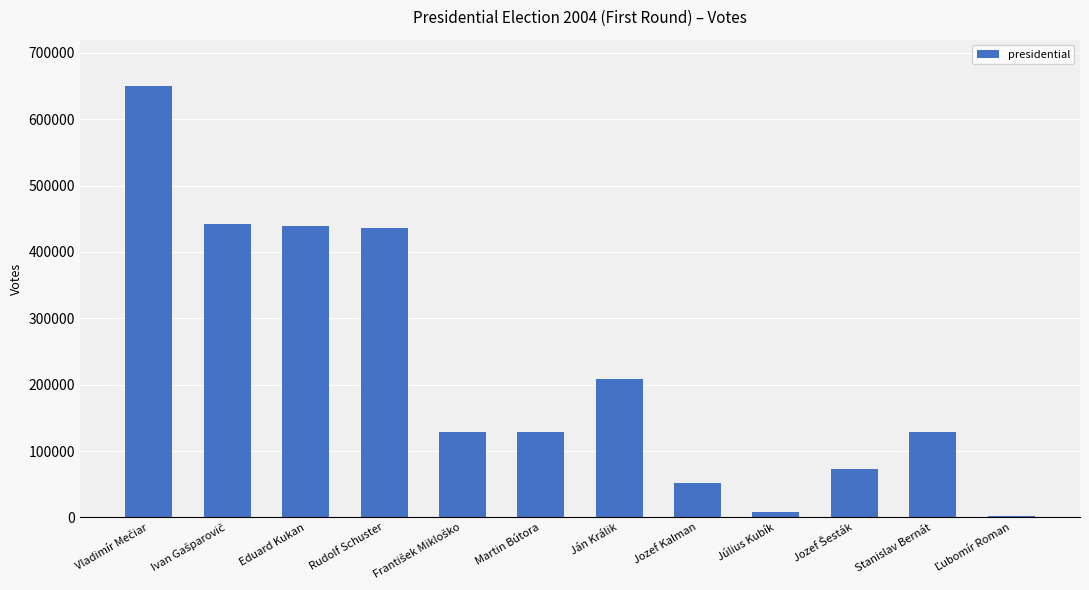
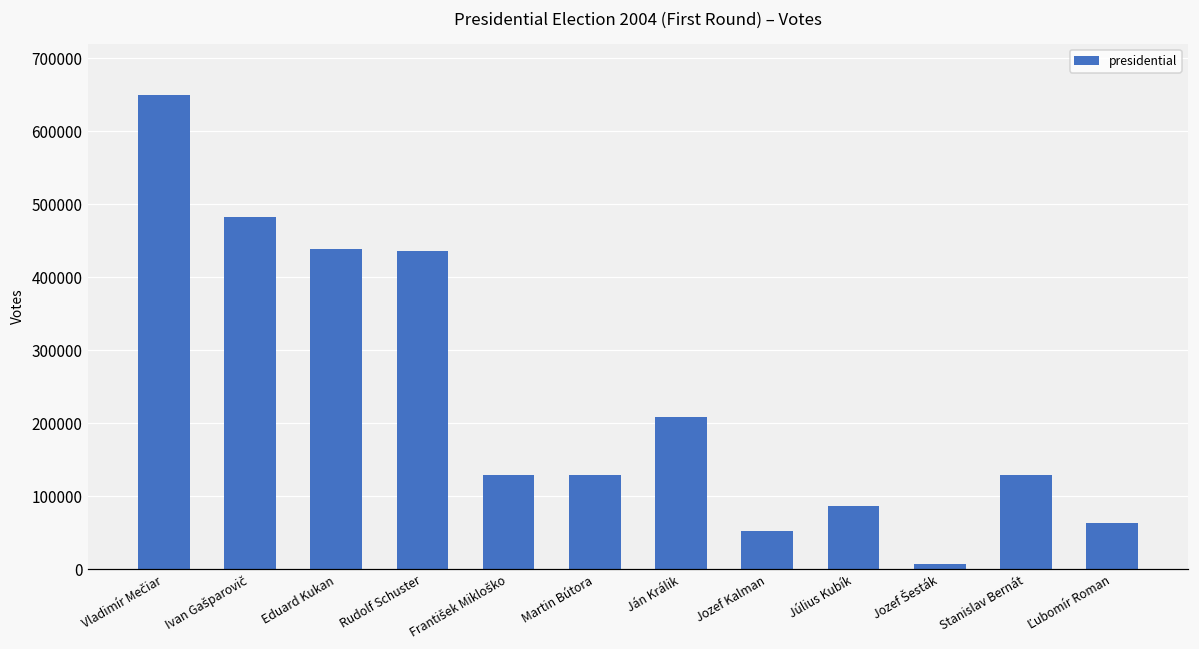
  {
    "Vladimír Mečiar": 650000,
-   "Ivan Gašparovič": 440000,
+   "Ivan Gašparovič": 480000,
    "Eduard Kukan": 440000,
    "Rudolf Schuster": 440000,
    "František Mikloško": 130000,
    "Martin Bútora": 130000,
    "Ján Králik": 210000,
    "Jozef Kalman": 50000,
-   "Július Kubík": 10000,
-   "Jozef Šesták": 70000,
+   "Július Kubík": 90000,
+   "Jozef Šesták": 10000,
    "Stanislav Bernát": 130000,
-   "Ľubomír Roman": 0
+   "Ľubomír Roman": 60000
  }
